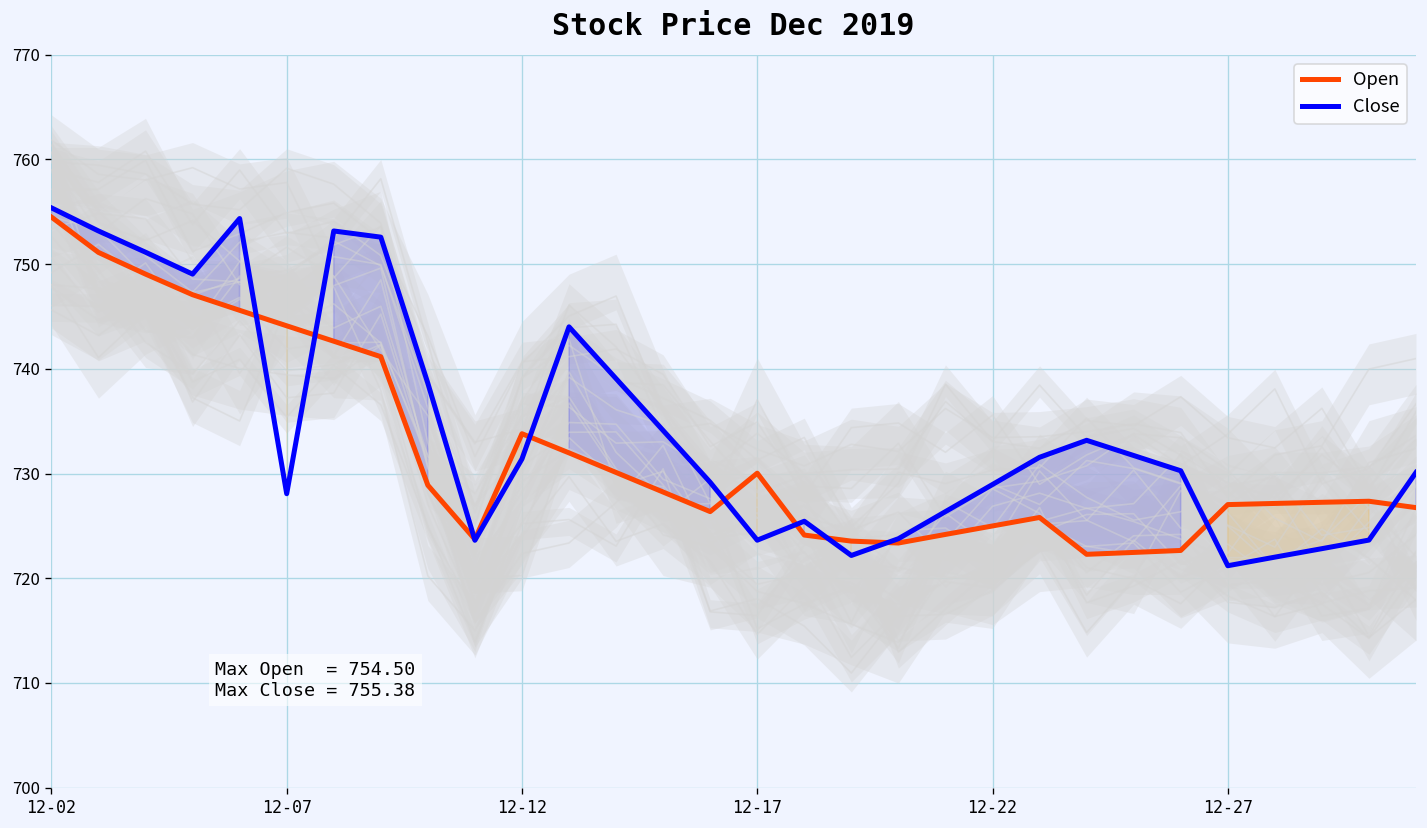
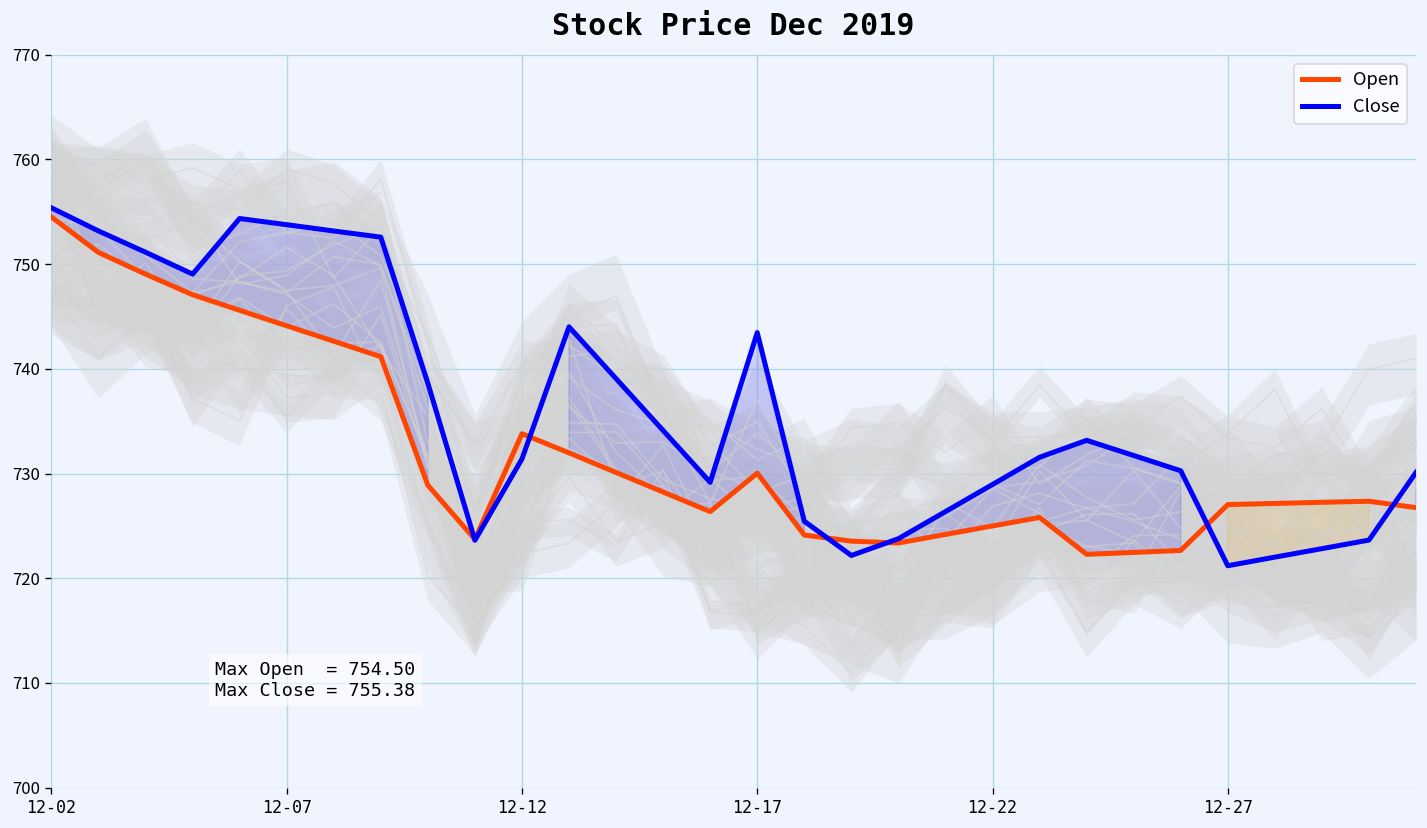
  {
    "Close": {
-     "12-07": 728,
-     "12-17": 724
+     "12-07": 754,
+     "12-17": 743
    }
  }
